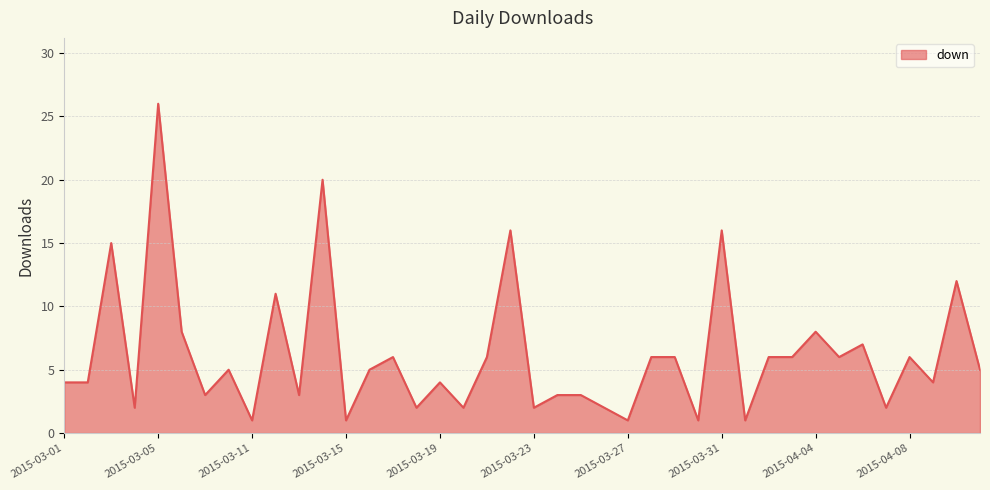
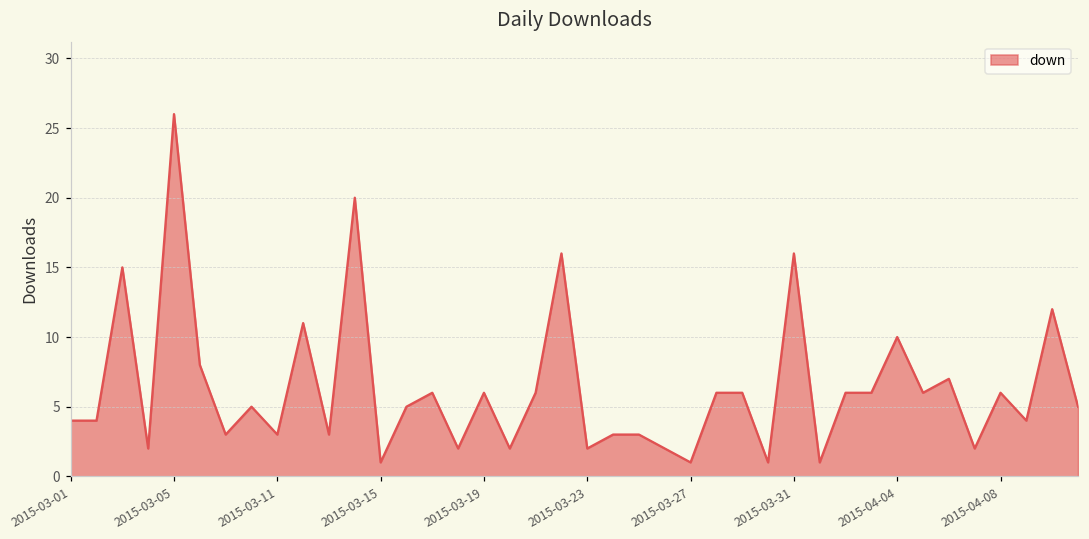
  {
    "2015-03-01": 4,
    "2015-03-05": 26,
-   "2015-03-11": 1,
+   "2015-03-11": 3,
    "2015-03-15": 1,
-   "2015-03-19": 4,
+   "2015-03-19": 6,
    "2015-03-23": 2,
    "2015-03-27": 1,
    "2015-03-31": 16,
-   "2015-04-04": 8,
+   "2015-04-04": 10,
    "2015-04-08": 6
  }
